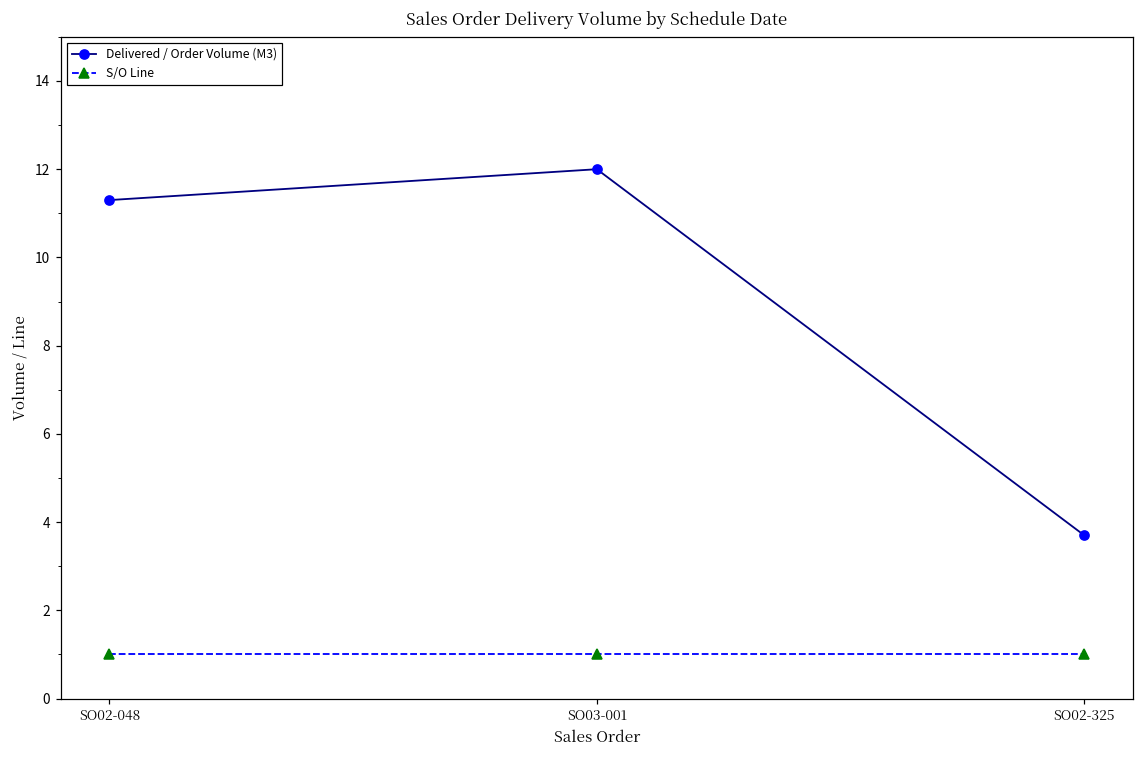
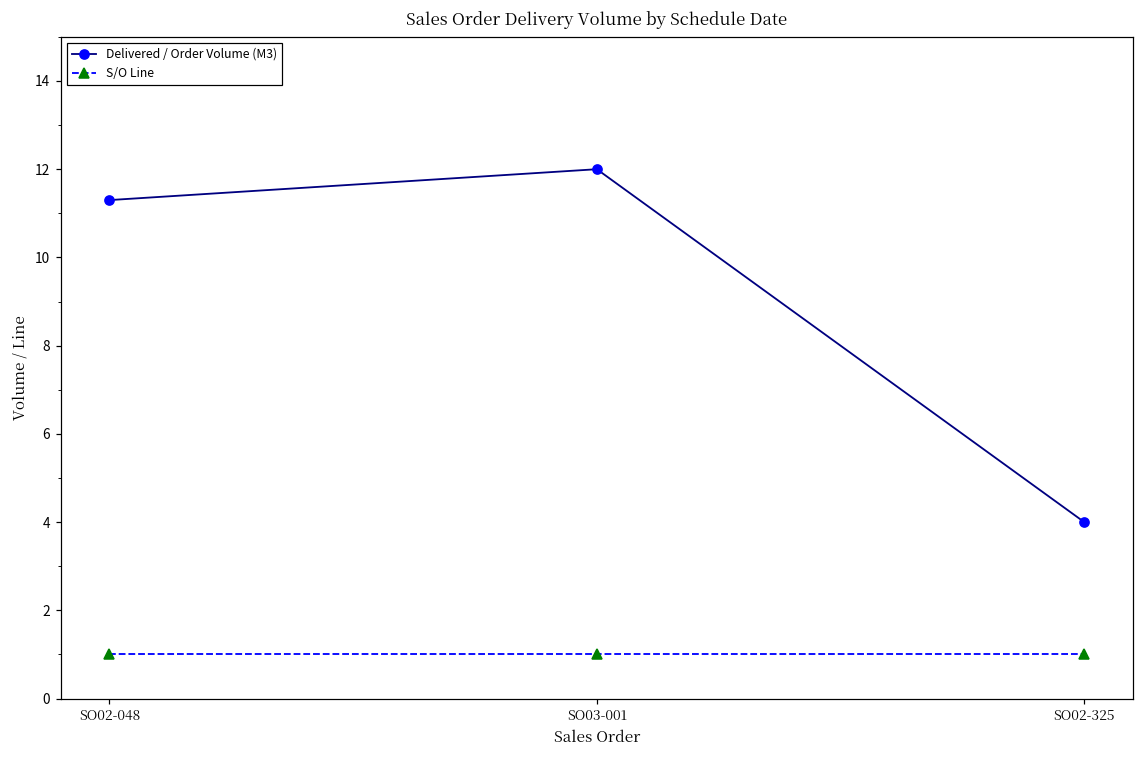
  {
    "Delivered / Order Volume (M3)": {
      "SO02-048": 11.3,
      "SO03-001": 12.0,
-     "SO02-325": 3.7
+     "SO02-325": 4.0
    },
    "S/O Line": {
      "SO02-048": 1.0,
      "SO03-001": 1.0,
      "SO02-325": 1.0
    }
  }
